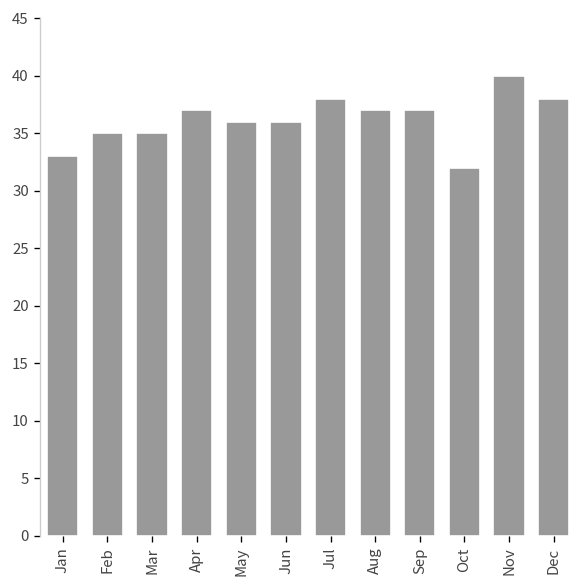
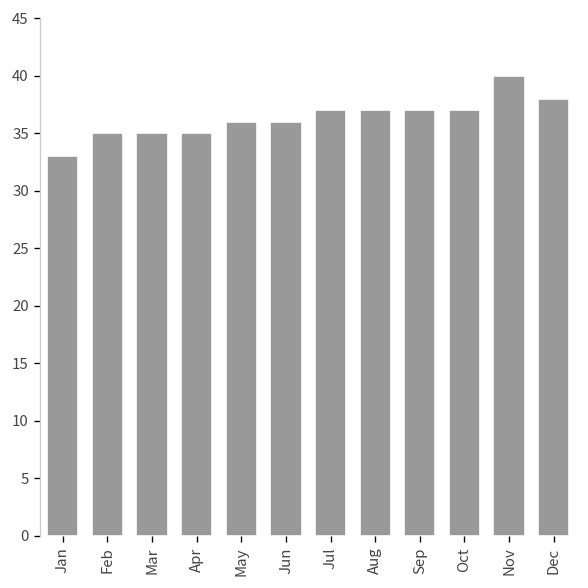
  {
    "Jan": 33,
    "Feb": 35,
    "Mar": 35,
-   "Apr": 37,
+   "Apr": 35,
    "May": 36,
    "Jun": 36,
-   "Jul": 38,
+   "Jul": 37,
    "Aug": 37,
    "Sep": 37,
-   "Oct": 32,
+   "Oct": 37,
    "Nov": 40,
    "Dec": 38
  }
